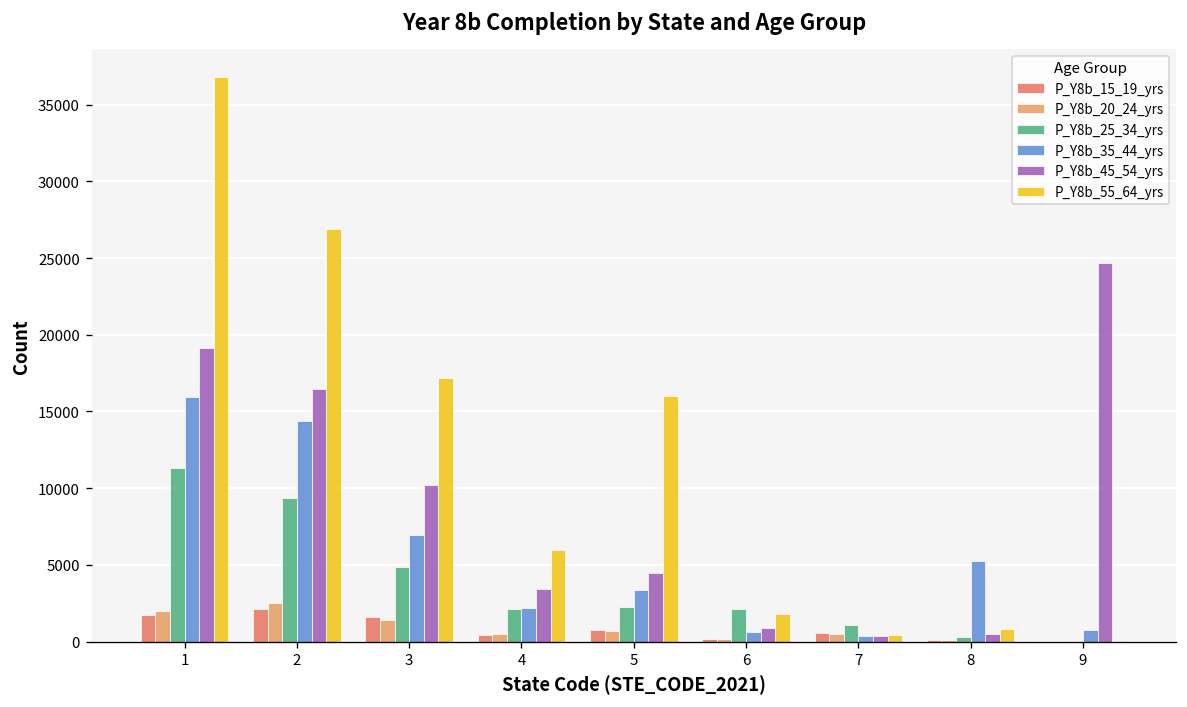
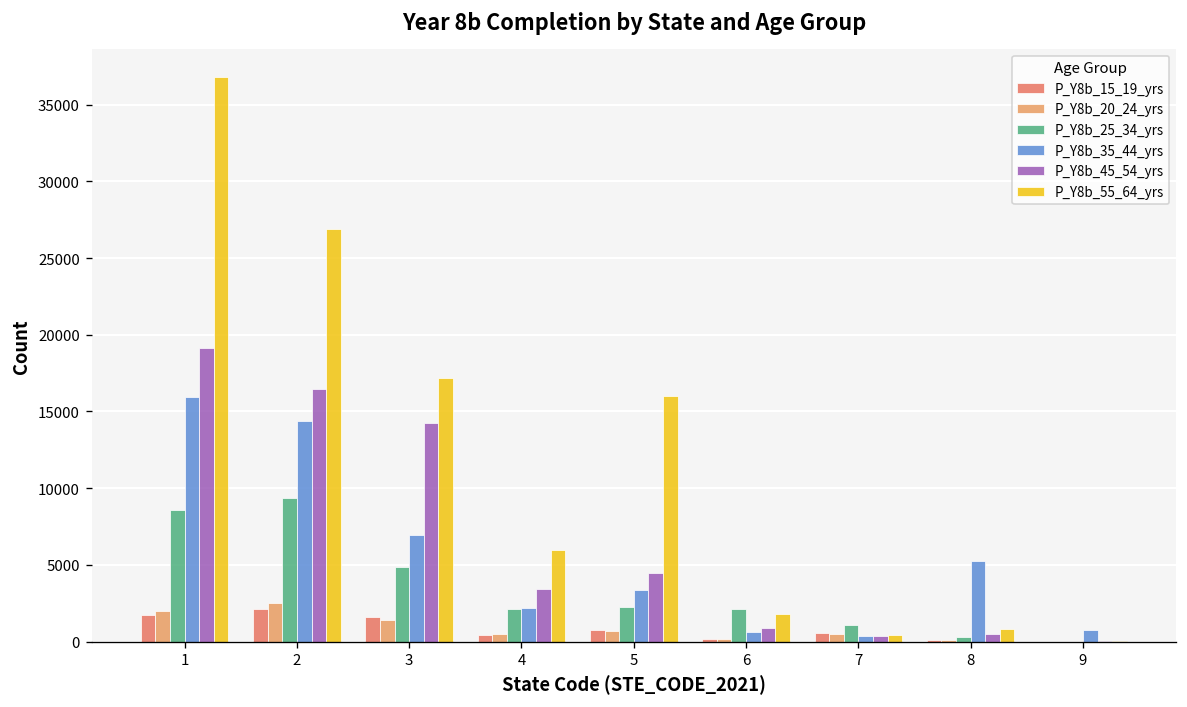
  {
    "P_Y8b_25_34_yrs": {
-     "1": 11300,
+     "1": 8600,
      "2": 9400,
      "3": 4800,
      "4": 2100,
      "5": 2300,
      "6": 2100,
      "7": 1100,
      "8": 300
    },
    "P_Y8b_35_44_yrs": {
      "1": 16000,
      "2": 14400,
      "3": 7000,
      "4": 2200,
      "5": 3400,
      "6": 600,
      "7": 300,
      "8": 5200,
      "9": 800
    },
    "P_Y8b_45_54_yrs": {
      "1": 19200,
      "2": 16400,
-     "3": 10200,
+     "3": 14300,
      "4": 3400,
      "5": 4500,
      "6": 900,
      "7": 300,
      "8": 500,
-     "9": 24700
+     "9": 0
    },
    "P_Y8b_55_64_yrs": {
      "1": 36800,
      "2": 26900,
      "3": 17200,
      "4": 6000,
      "5": 16000,
      "6": 1800,
      "7": 500,
      "8": 800
    }
  }
